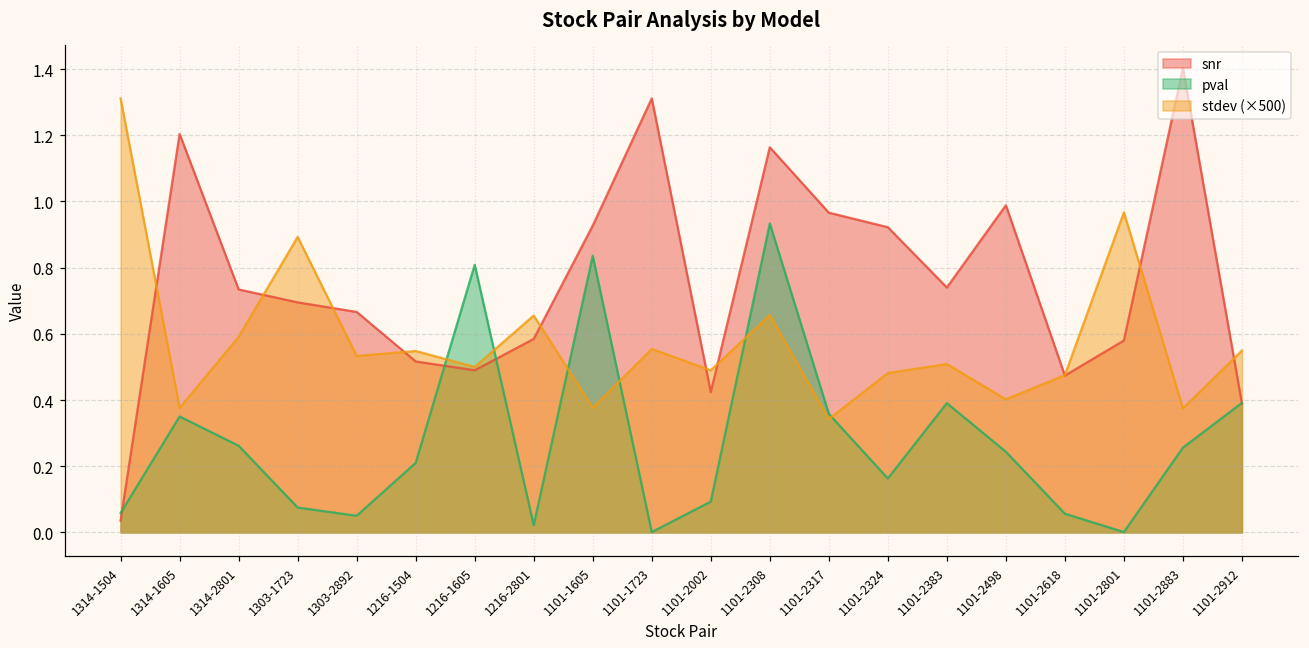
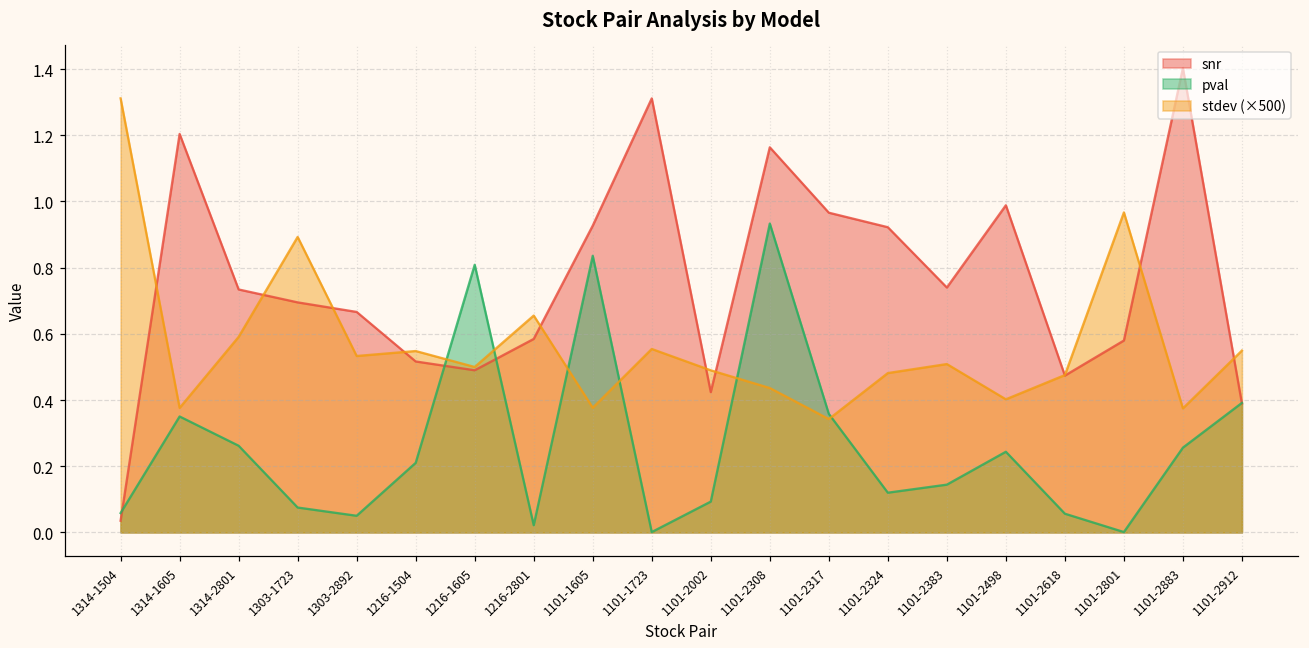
  {
    "snr": {
      "1314-1504": 0.04,
      "1314-1605": 1.20,
      "1314-2801": 0.73,
      "1303-1723": 0.70,
      "1303-2892": 0.67,
      "1216-1504": 0.52,
      "1216-1605": 0.49,
      "1216-2801": 0.58,
      "1101-1605": 0.93,
      "1101-1723": 1.31,
      "1101-2002": 0.42,
      "1101-2308": 1.16,
      "1101-2317": 0.97,
      "1101-2324": 0.92,
      "1101-2383": 0.74,
      "1101-2498": 0.99,
      "1101-2801": 0.58
    },
    "pval": {
      "1314-1504": 0.06,
      "1314-1605": 0.35,
      "1314-2801": 0.26,
      "1303-1723": 0.08,
      "1303-2892": 0.05,
      "1216-1504": 0.21,
      "1216-1605": 0.81,
      "1216-2801": 0.02,
      "1101-1605": 0.84,
      "1101-1723": 0.00,
      "1101-2002": 0.09,
      "1101-2308": 0.93,
      "1101-2317": 0.36,
-     "1101-2324": 0.16,
-     "1101-2383": 0.39,
+     "1101-2324": 0.12,
+     "1101-2383": 0.14,
      "1101-2498": 0.24,
      "1101-2618": 0.06,
      "1101-2801": 0.00,
      "1101-2883": 0.26
    },
    "stdev (×500)": {
      "1314-1504": 1.31,
      "1314-1605": 0.38,
      "1314-2801": 0.59,
      "1303-1723": 0.89,
      "1303-2892": 0.53,
      "1216-1504": 0.55,
      "1216-1605": 0.50,
      "1216-2801": 0.66,
      "1101-1605": 0.38,
      "1101-1723": 0.55,
      "1101-2002": 0.49,
-     "1101-2308": 0.66,
+     "1101-2308": 0.44,
      "1101-2317": 0.34,
      "1101-2324": 0.48,
      "1101-2383": 0.51,
      "1101-2498": 0.40,
      "1101-2801": 0.97,
      "1101-2883": 0.37,
      "1101-2912": 0.55
    }
  }
